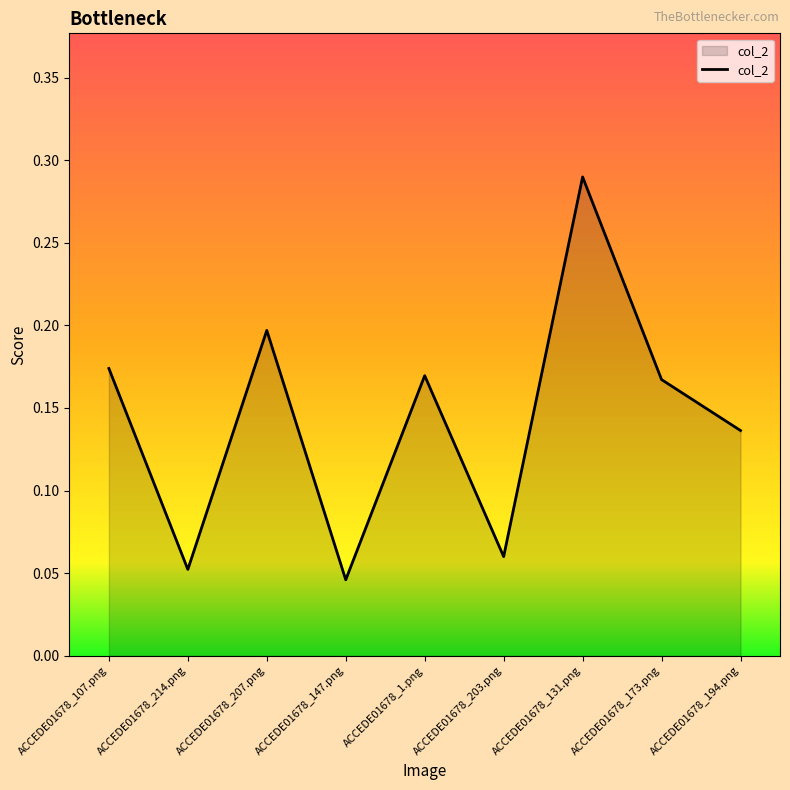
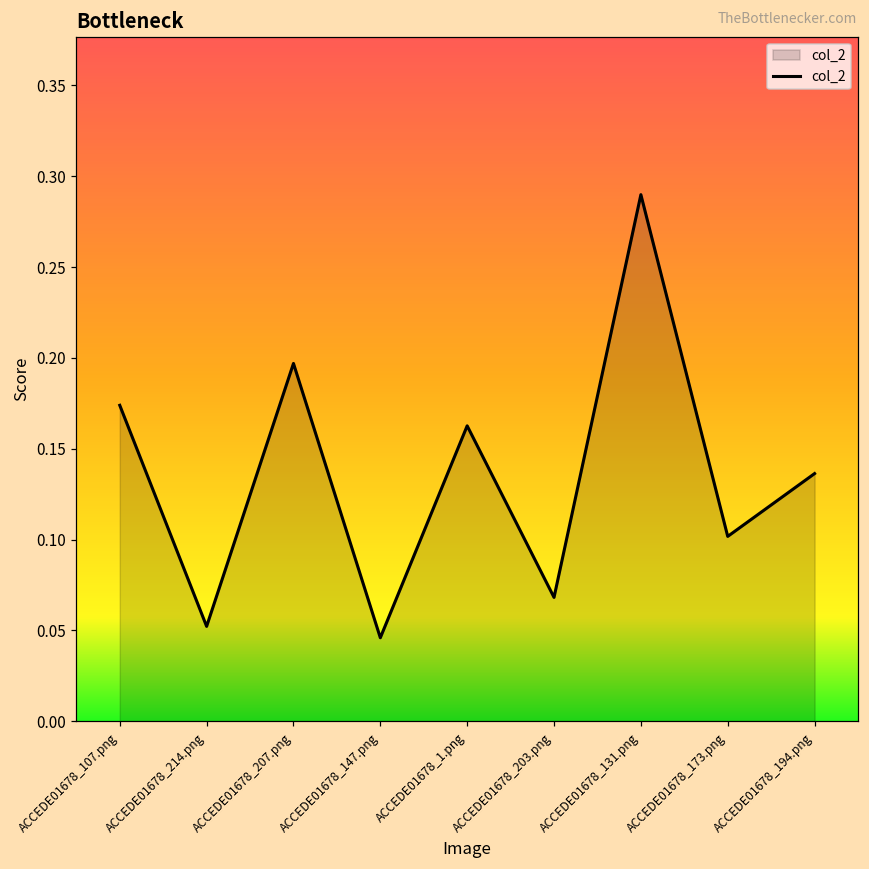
  {
    "ACCEDE01678_107.png": 0.174,
    "ACCEDE01678_214.png": 0.052,
    "ACCEDE01678_207.png": 0.197,
    "ACCEDE01678_147.png": 0.046,
-   "ACCEDE01678_1.png": 0.170,
-   "ACCEDE01678_203.png": 0.060,
+   "ACCEDE01678_1.png": 0.163,
+   "ACCEDE01678_203.png": 0.068,
    "ACCEDE01678_131.png": 0.290,
-   "ACCEDE01678_173.png": 0.167,
+   "ACCEDE01678_173.png": 0.102,
    "ACCEDE01678_194.png": 0.136
  }
